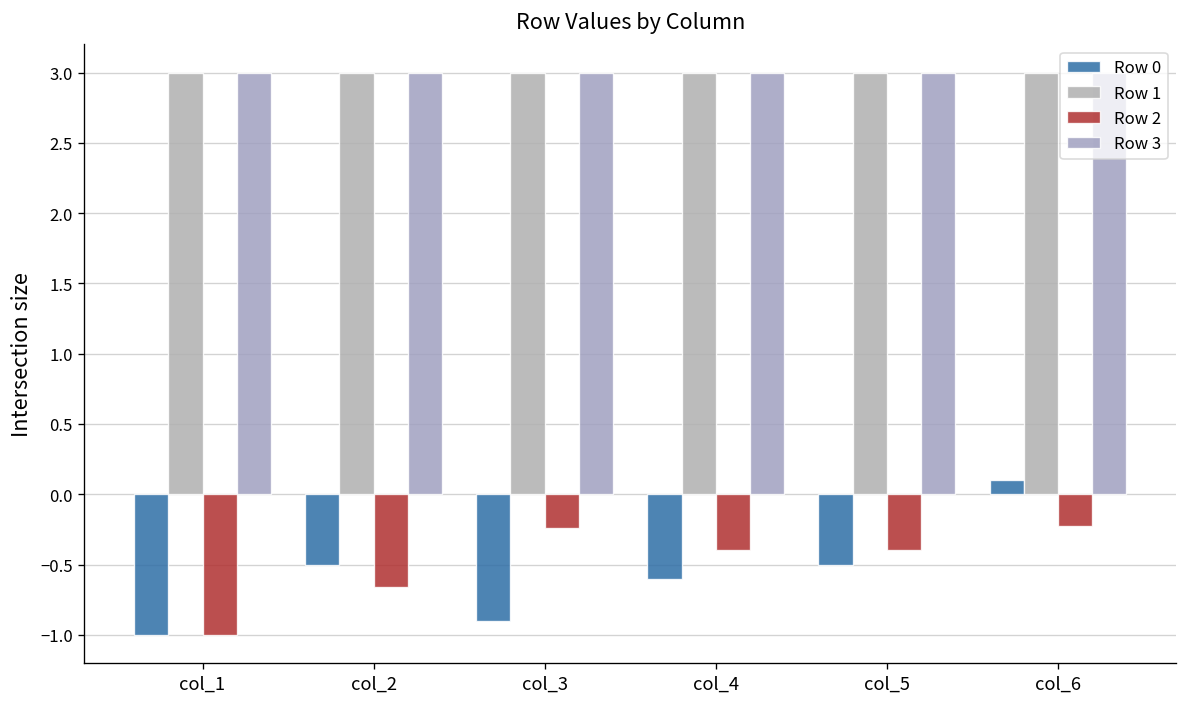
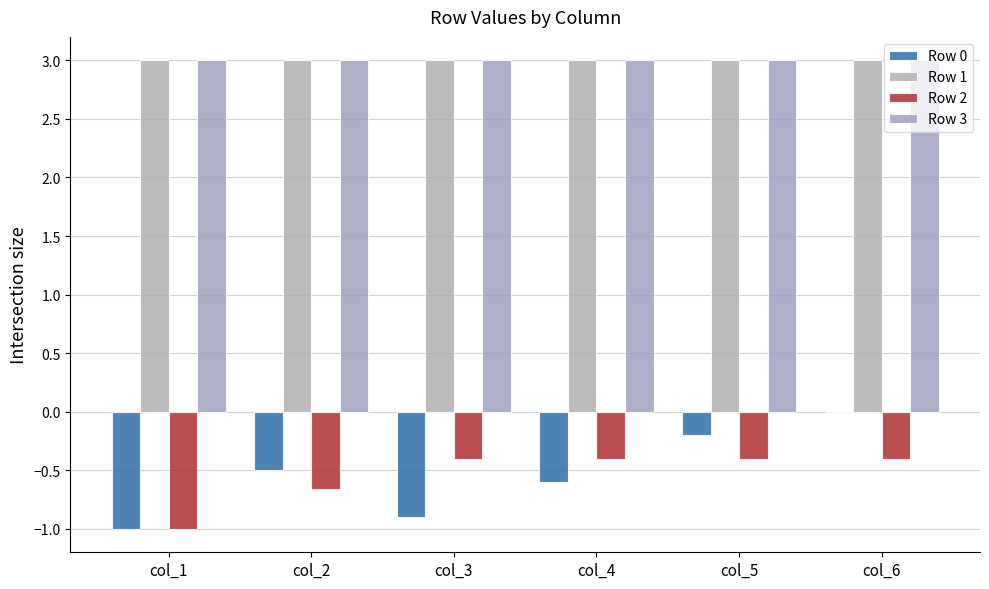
  {
    "Row 0": {
      "col_1": -1.0,
      "col_2": -0.5,
      "col_3": -0.9,
      "col_4": -0.6,
-     "col_5": -0.5,
-     "col_6": 0.1
+     "col_5": -0.2,
+     "col_6": 0.0
    },
    "Row 2": {
      "col_1": -1.00,
      "col_2": -0.66,
-     "col_3": -0.24,
+     "col_3": -0.40,
      "col_4": -0.40,
      "col_5": -0.40,
-     "col_6": -0.23
+     "col_6": -0.40
    }
  }
